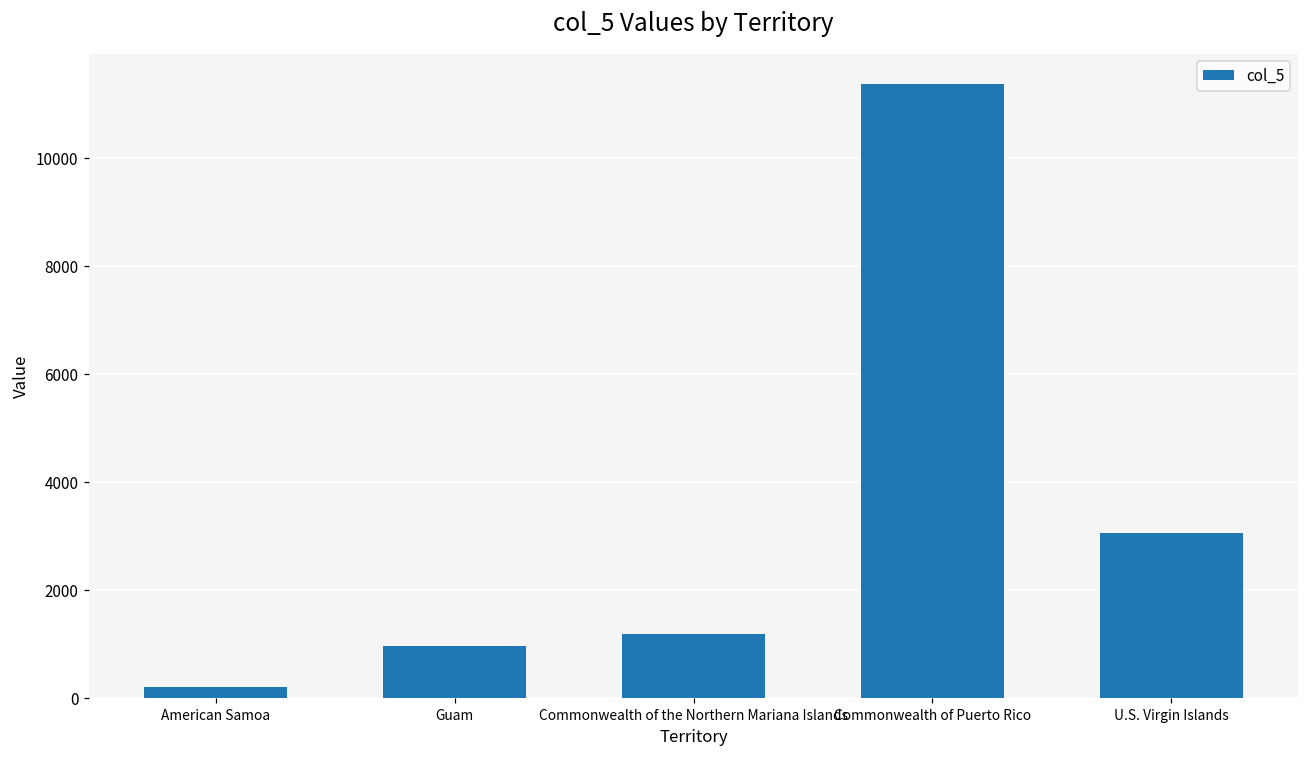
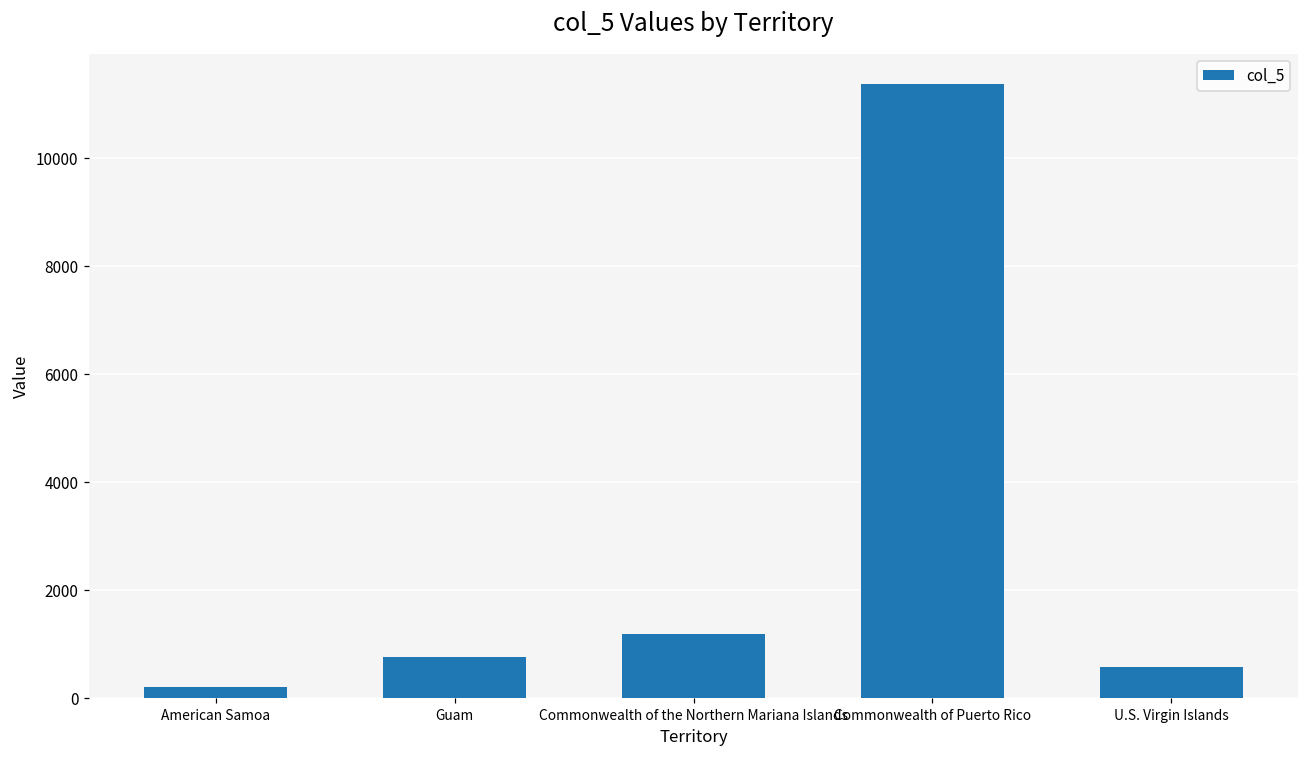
  {
    "American Samoa": 200,
-   "Guam": 1000,
+   "Guam": 800,
    "Commonwealth of the Northern Mariana Islands": 1200,
    "Commonwealth of Puerto Rico": 11400,
-   "U.S. Virgin Islands": 3100
+   "U.S. Virgin Islands": 600
  }
